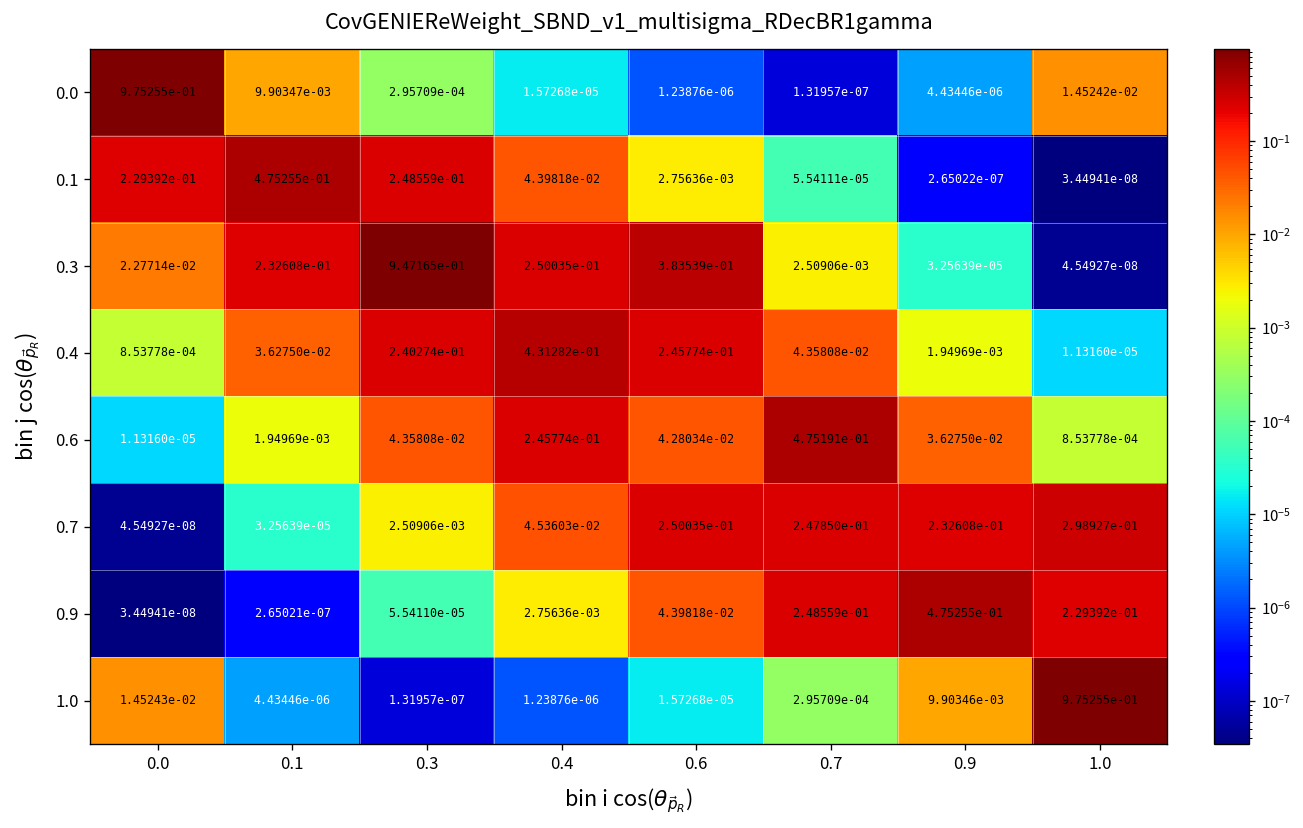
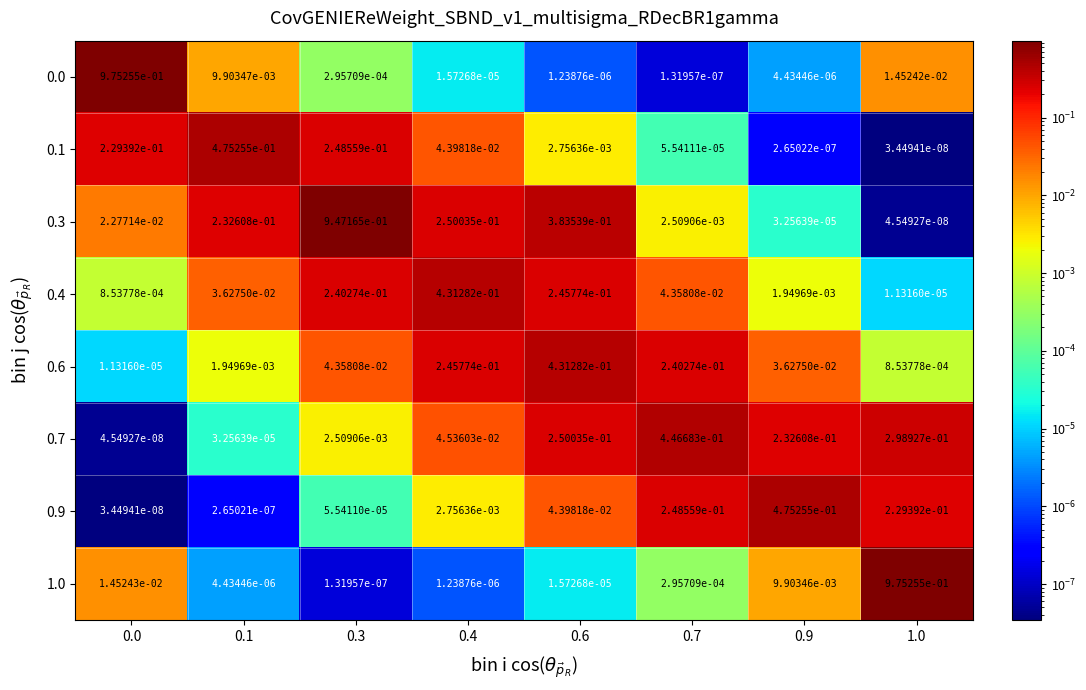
  {
    "0.0": {
      "0.0": "9.75255e-01",
      "0.1": "9.90347e-03",
      "0.3": "2.95709e-04",
      "0.4": "1.57268e-05",
      "0.6": "1.23876e-06",
      "0.7": "1.31957e-07",
      "0.9": "4.43446e-06",
      "1.0": "1.45242e-02"
    },
    "0.1": {
      "0.0": "2.29392e-01",
      "0.1": "4.75255e-01",
      "0.3": "2.48559e-01",
      "0.4": "4.39818e-02",
      "0.6": "2.75636e-03",
      "0.7": "5.54111e-05",
      "0.9": "2.65022e-07",
      "1.0": "3.44941e-08"
    },
    "0.3": {
      "0.0": "2.27714e-02",
      "0.1": "2.32608e-01",
      "0.3": "9.47165e-01",
      "0.4": "2.50035e-01",
      "0.6": "3.83539e-01",
      "0.7": "2.50906e-03",
      "0.9": "3.25639e-05",
      "1.0": "4.54927e-08"
    },
    "0.4": {
      "0.0": "8.53778e-04",
      "0.1": "3.62750e-02",
      "0.3": "2.40274e-01",
      "0.4": "4.31282e-01",
      "0.6": "2.45774e-01",
      "0.7": "4.35808e-02",
      "0.9": "1.94969e-03",
      "1.0": "1.13160e-05"
    },
    "0.6": {
      "0.0": "1.13160e-05",
      "0.1": "1.94969e-03",
      "0.3": "4.35808e-02",
      "0.4": "2.45774e-01",
-     "0.6": "4.28034e-02",
-     "0.7": "4.75191e-01",
+     "0.6": "4.31282e-01",
+     "0.7": "2.40274e-01",
      "0.9": "3.62750e-02",
      "1.0": "8.53778e-04"
    },
    "0.7": {
      "0.0": "4.54927e-08",
      "0.1": "3.25639e-05",
      "0.3": "2.50906e-03",
      "0.4": "4.53603e-02",
      "0.6": "2.50035e-01",
-     "0.7": "2.47850e-01",
+     "0.7": "4.46683e-01",
      "0.9": "2.32608e-01",
      "1.0": "2.98927e-01"
    },
    "0.9": {
      "0.0": "3.44941e-08",
      "0.1": "2.65021e-07",
      "0.3": "5.54110e-05",
      "0.4": "2.75636e-03",
      "0.6": "4.39818e-02",
      "0.7": "2.48559e-01",
      "0.9": "4.75255e-01",
      "1.0": "2.29392e-01"
    },
    "1.0": {
      "0.0": "1.45243e-02",
      "0.1": "4.43446e-06",
      "0.3": "1.31957e-07",
      "0.4": "1.23876e-06",
      "0.6": "1.57268e-05",
      "0.7": "2.95709e-04",
      "0.9": "9.90346e-03",
      "1.0": "9.75255e-01"
    }
  }
